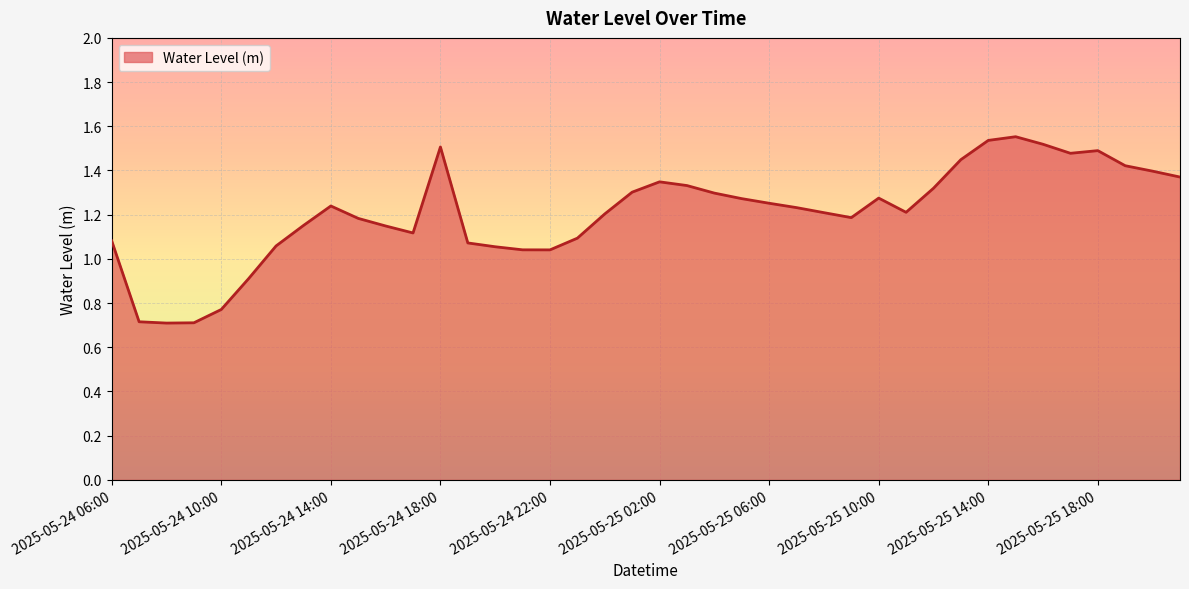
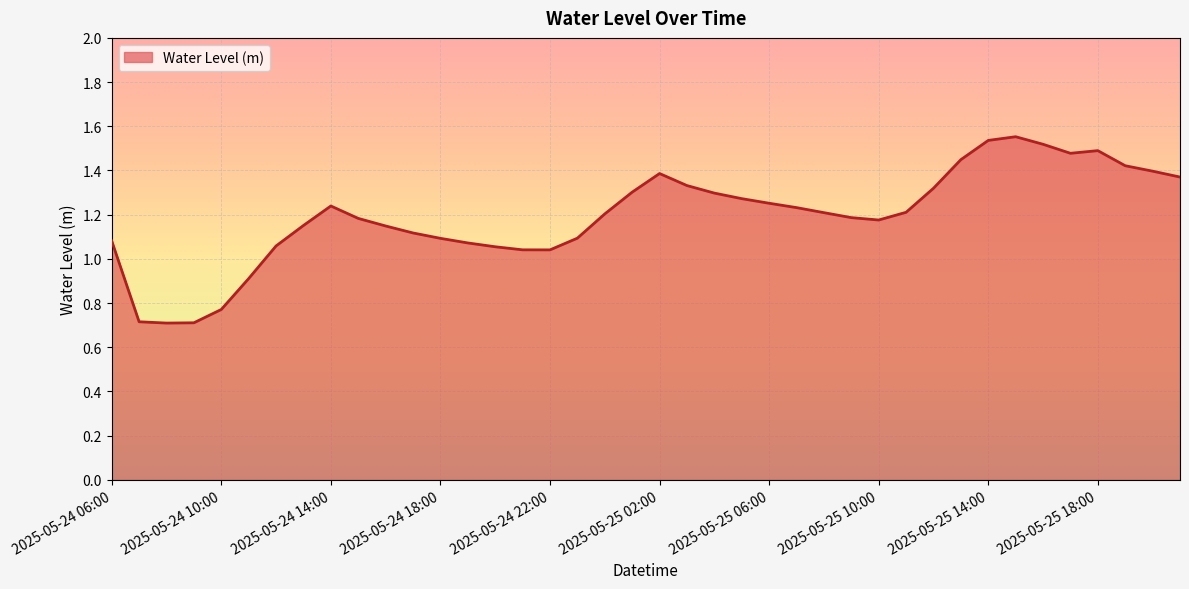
  {
    "2025-05-24 06:00": 1.08,
    "2025-05-24 10:00": 0.77,
    "2025-05-24 14:00": 1.24,
-   "2025-05-24 18:00": 1.51,
+   "2025-05-24 18:00": 1.09,
    "2025-05-24 22:00": 1.04,
-   "2025-05-25 02:00": 1.35,
+   "2025-05-25 02:00": 1.39,
    "2025-05-25 06:00": 1.25,
-   "2025-05-25 10:00": 1.27,
+   "2025-05-25 10:00": 1.18,
    "2025-05-25 14:00": 1.54,
    "2025-05-25 18:00": 1.49
  }
